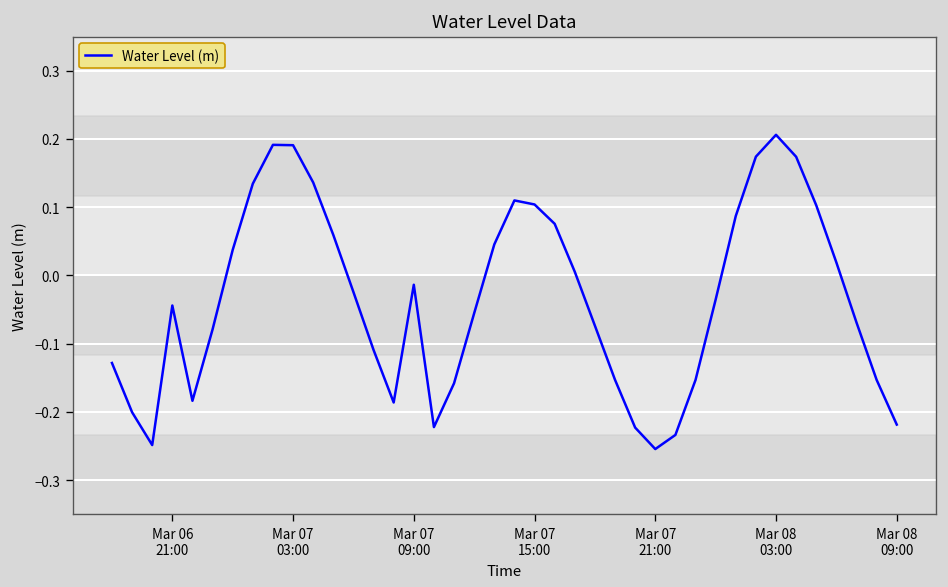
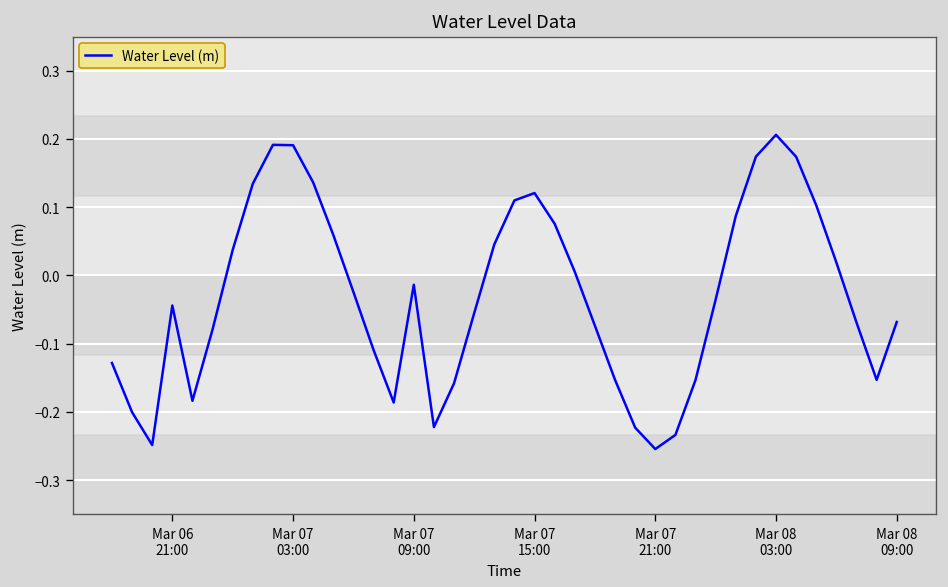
  {
    "Mar 06 21:00": -0.04,
    "Mar 07 03:00": 0.19,
    "Mar 07 09:00": -0.01,
-   "Mar 07 15:00": 0.10,
+   "Mar 07 15:00": 0.12,
    "Mar 07 21:00": -0.25,
    "Mar 08 03:00": 0.21,
-   "Mar 08 09:00": -0.22
+   "Mar 08 09:00": -0.07
  }
